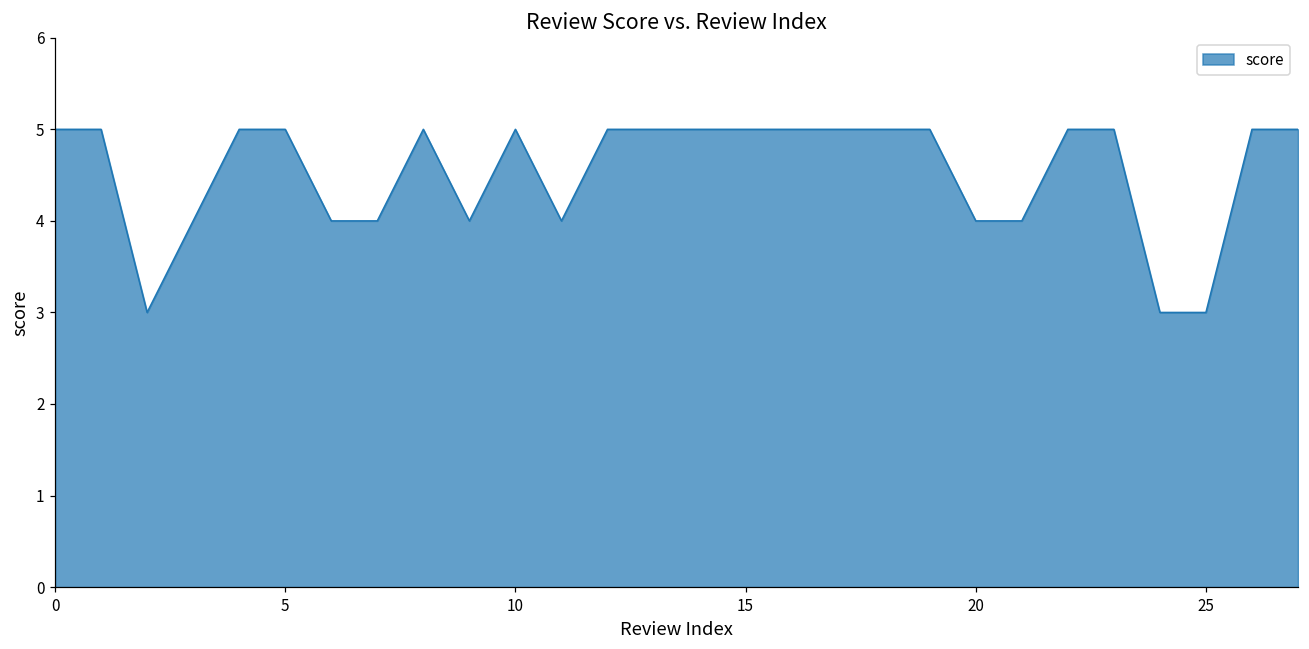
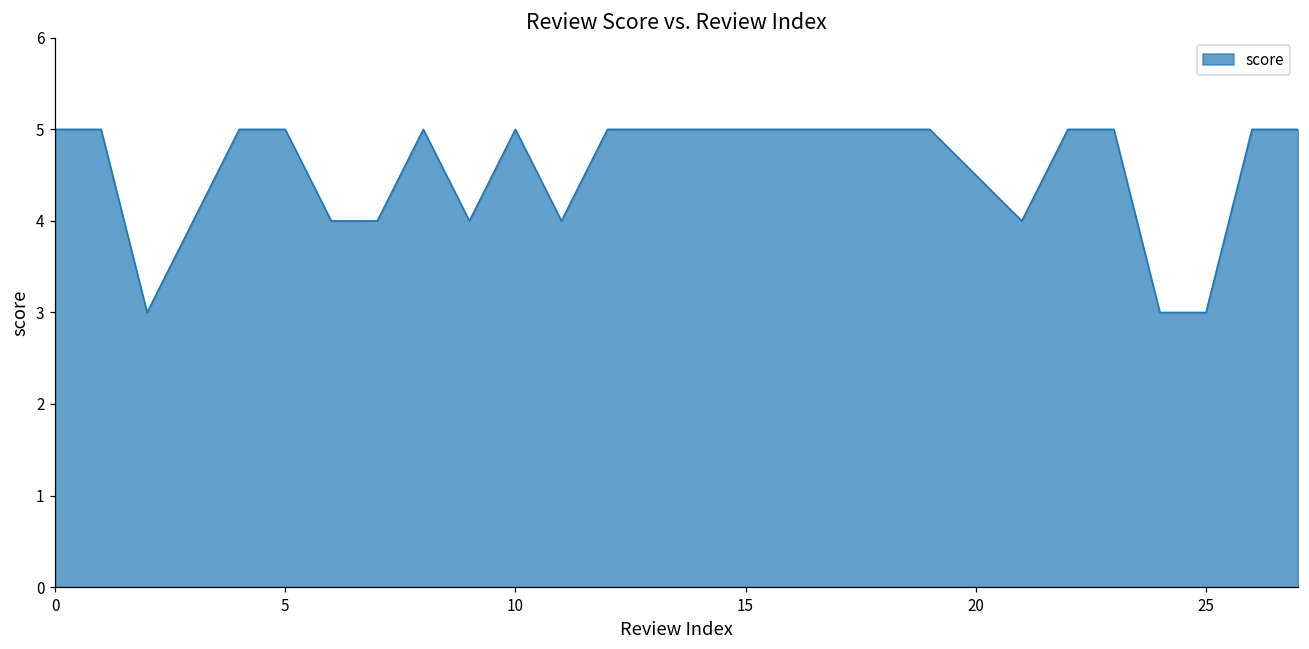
  {
    "0": 5.0,
    "5": 5.0,
    "10": 5.0,
    "15": 5.0,
-   "20": 4.0,
+   "20": 4.5,
    "25": 3.0
  }
